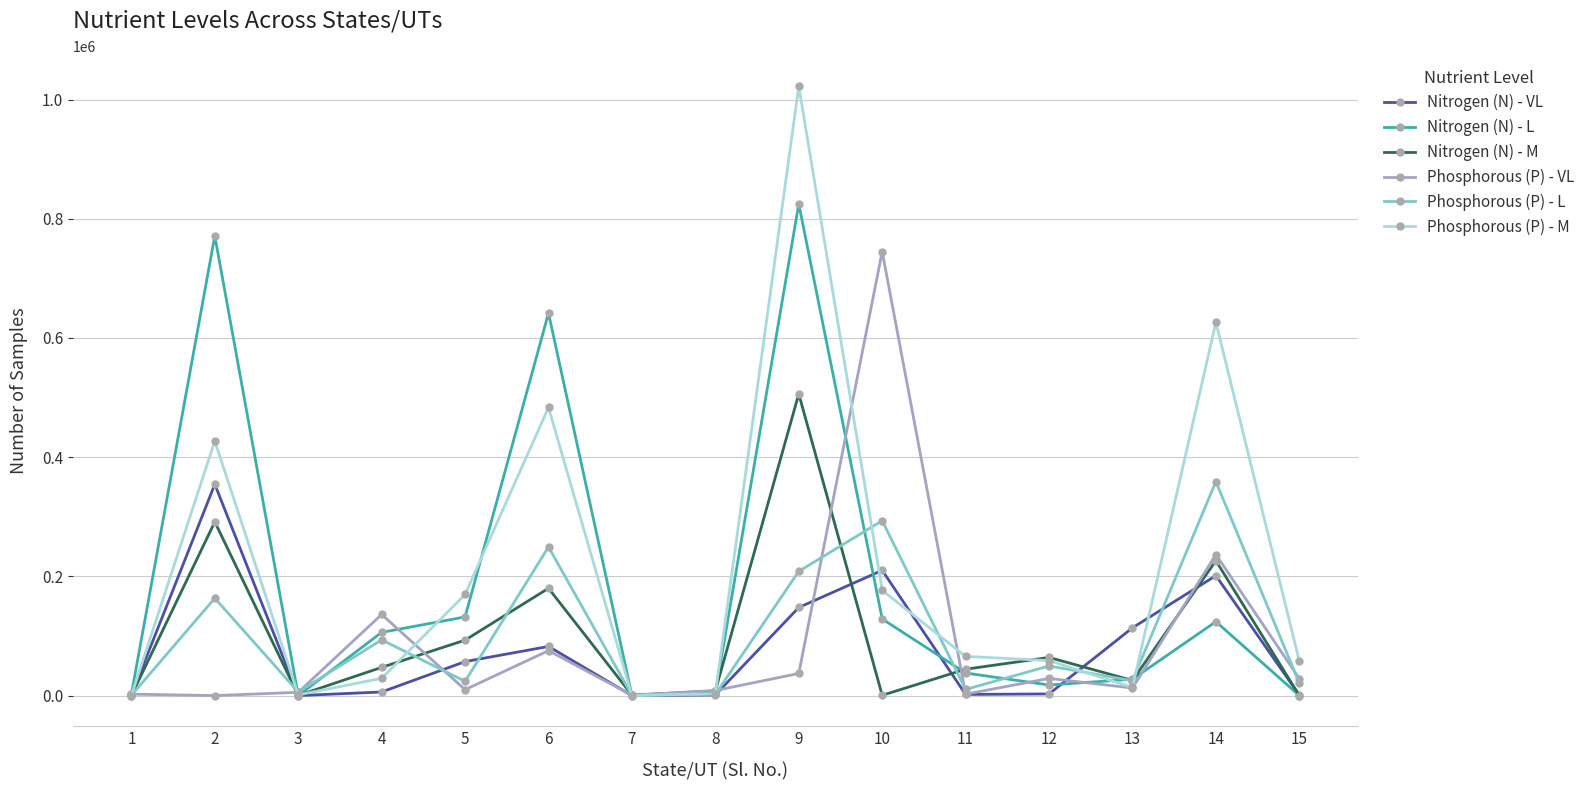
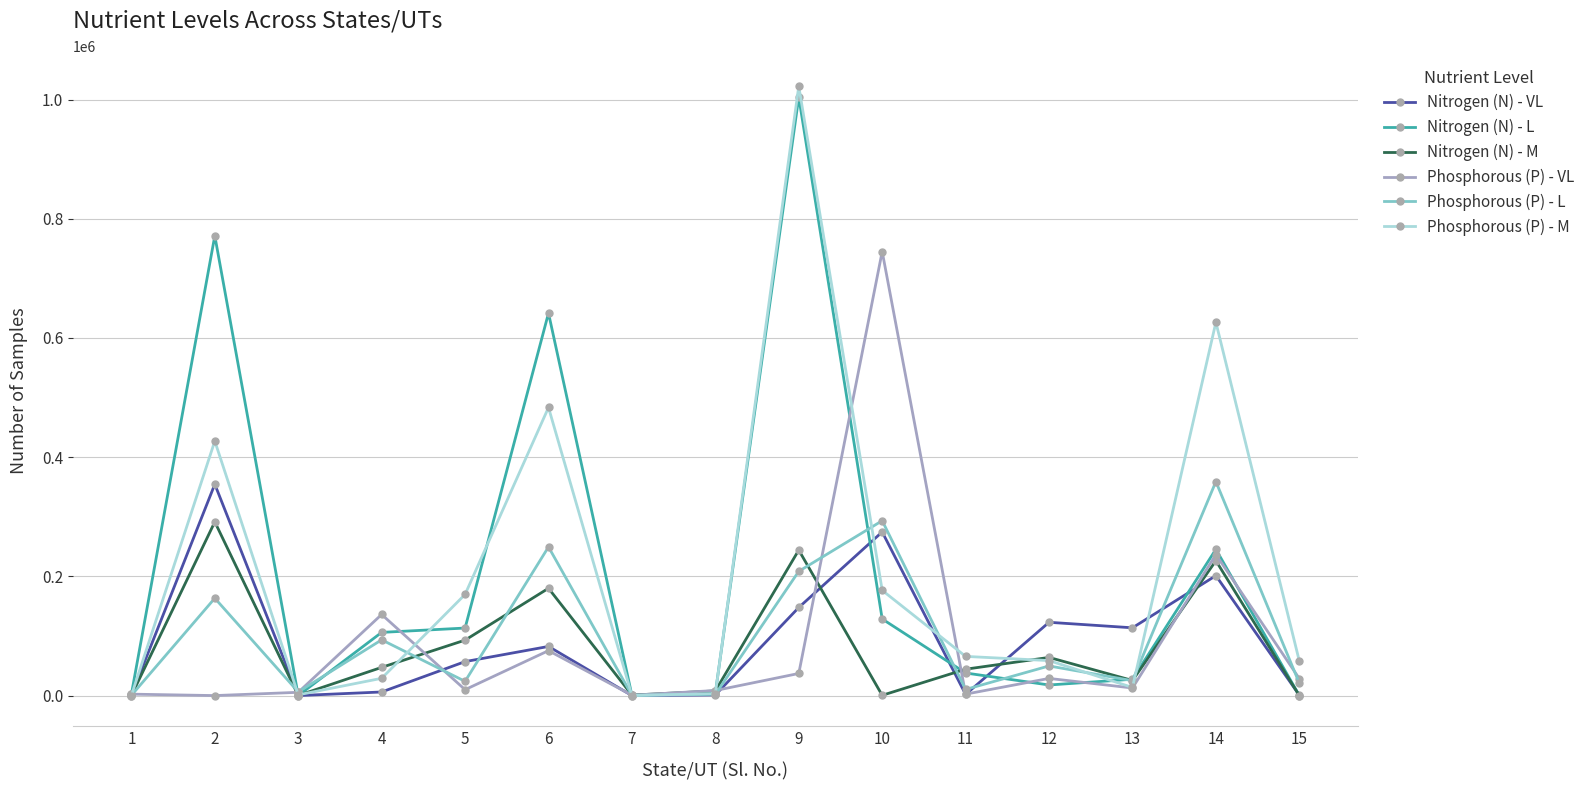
  {
    "Nitrogen (N) - VL": {
      "2": 350000,
      "4": 10000,
      "5": 60000,
      "6": 80000,
      "9": 150000,
-     "10": 210000,
-     "12": 0,
+     "10": 270000,
+     "12": 120000,
      "13": 110000,
      "14": 200000
    },
    "Nitrogen (N) - L": {
      "2": 770000,
      "4": 110000,
-     "5": 130000,
+     "5": 110000,
      "6": 640000,
-     "9": 820000,
+     "9": 1000000,
      "10": 130000,
      "11": 40000,
      "12": 20000,
-     "14": 120000
+     "14": 250000
    },
    "Nitrogen (N) - M": {
      "2": 290000,
      "4": 50000,
      "5": 90000,
      "6": 180000,
-     "9": 510000,
+     "9": 240000,
      "10": 0,
      "11": 40000,
      "12": 60000,
      "14": 230000
    }
  }
